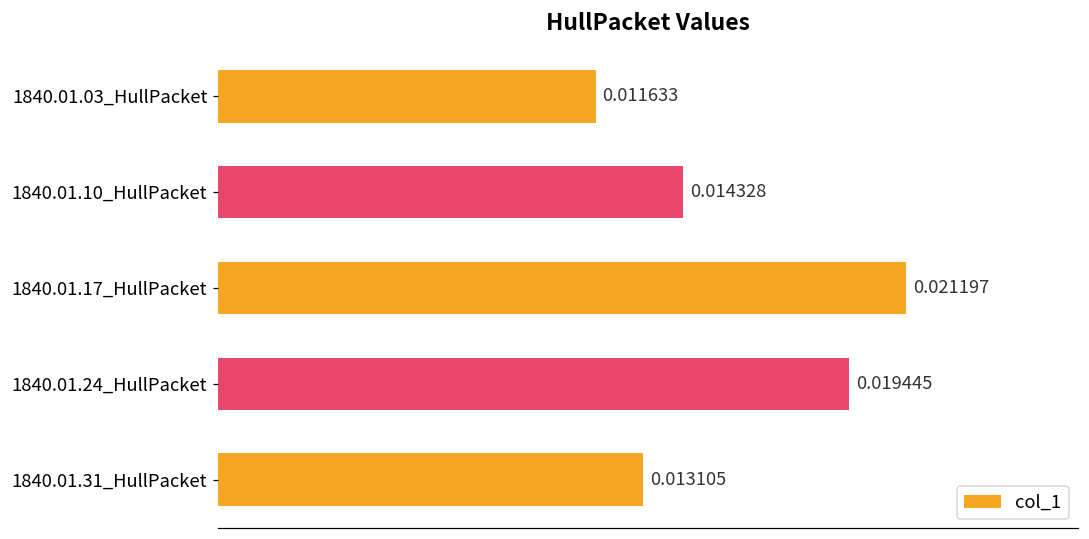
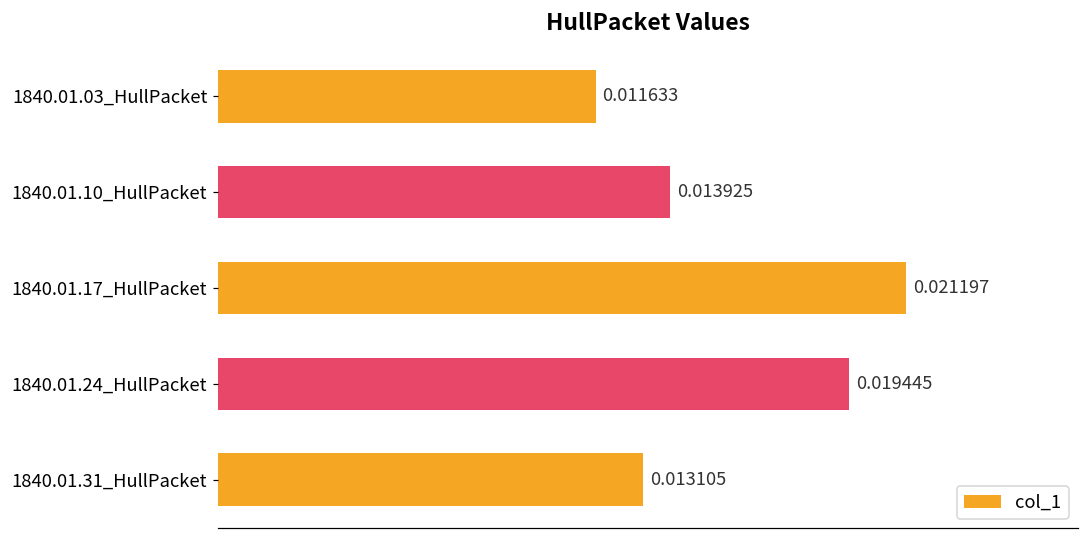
  {
    "1840.01.03_HullPacket": 0.011633,
-   "1840.01.10_HullPacket": 0.014328,
+   "1840.01.10_HullPacket": 0.013925,
    "1840.01.17_HullPacket": 0.021197,
    "1840.01.24_HullPacket": 0.019445,
    "1840.01.31_HullPacket": 0.013105
  }
